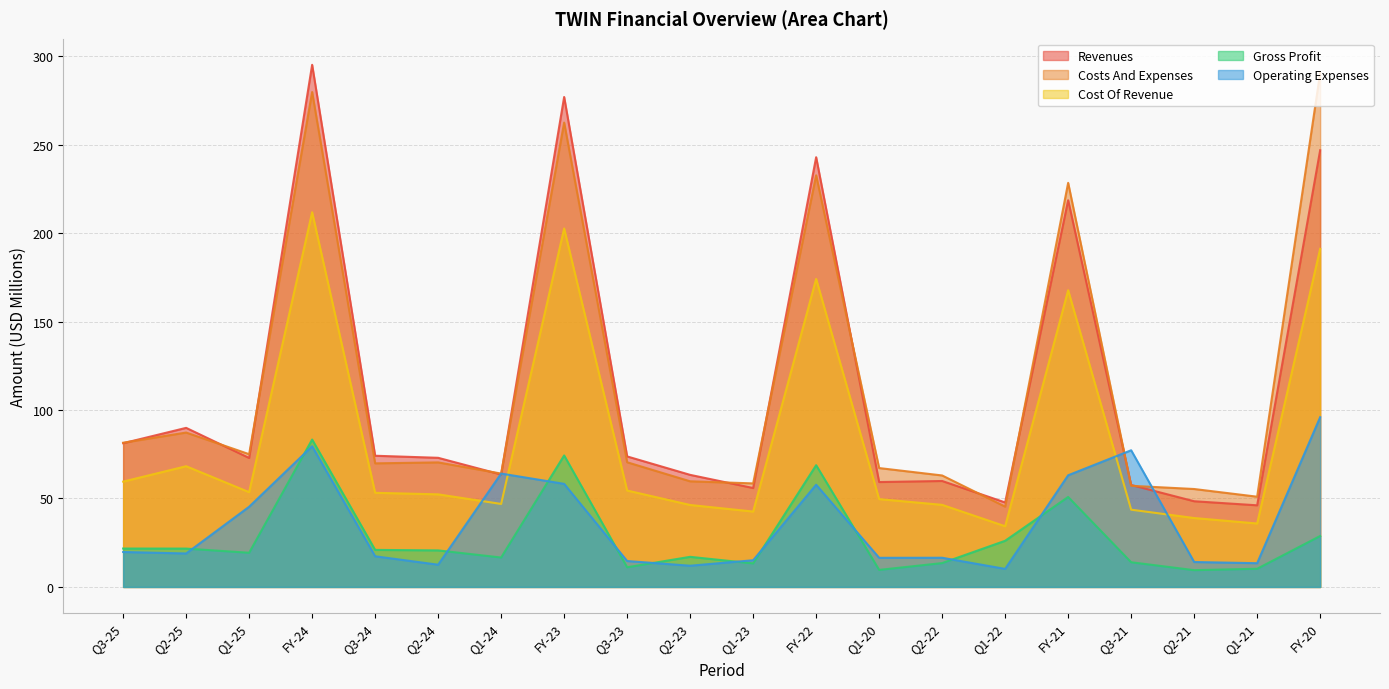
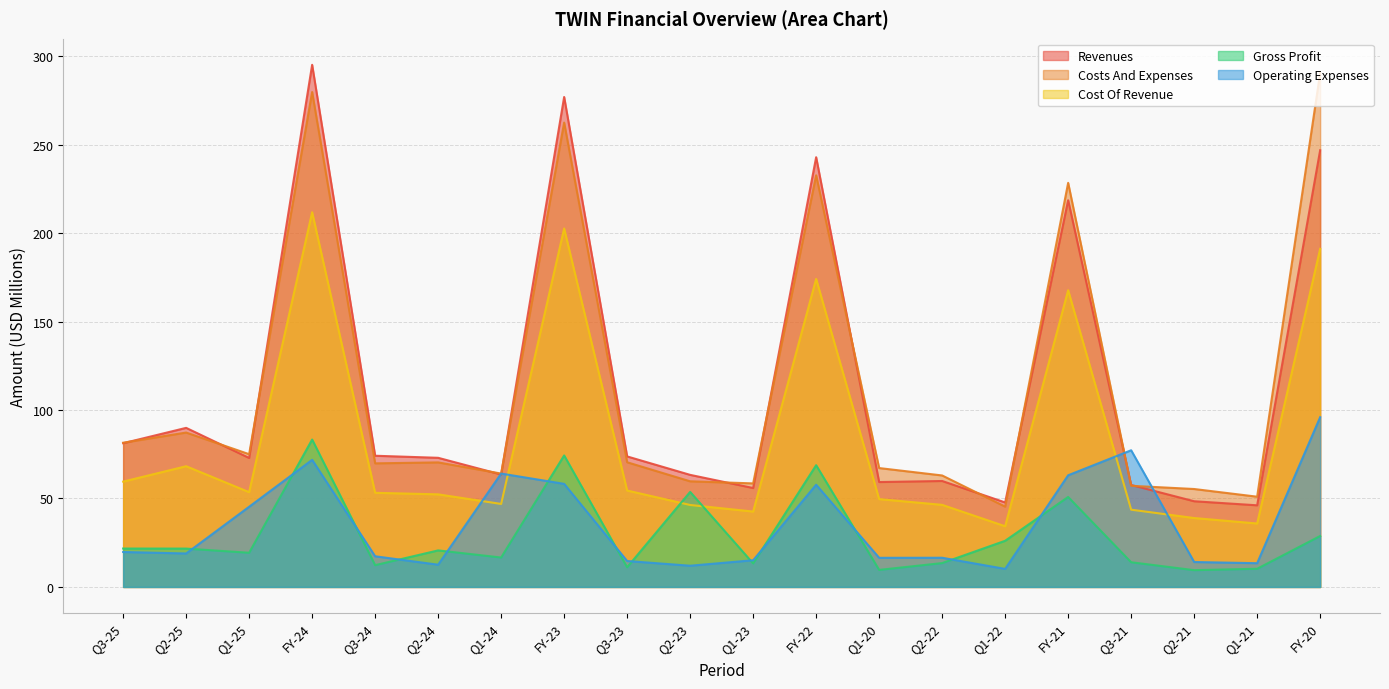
  {
    "Gross Profit": {
      "Q3-25": 22,
      "Q2-25": 22,
      "Q1-25": 19,
      "FY-24": 83,
-     "Q3-24": 21,
+     "Q3-24": 12,
      "Q2-24": 21,
      "Q1-24": 17,
      "FY-23": 74,
      "Q3-23": 11,
-     "Q2-23": 17,
+     "Q2-23": 54,
      "Q1-23": 13,
      "FY-22": 69,
      "Q1-20": 10,
      "Q2-22": 13,
      "Q1-22": 26,
      "FY-21": 51,
      "Q3-21": 14,
      "Q2-21": 9,
      "Q1-21": 10,
      "FY-20": 29
    },
    "Operating Expenses": {
      "Q3-25": 20,
      "Q2-25": 19,
      "Q1-25": 45,
-     "FY-24": 80,
+     "FY-24": 72,
      "Q3-24": 17,
      "Q2-24": 13,
      "FY-23": 58,
      "Q3-23": 15,
      "Q2-23": 12,
      "Q1-23": 15,
      "FY-22": 58,
      "Q1-20": 16,
      "Q2-22": 17,
      "Q1-22": 10,
      "FY-21": 63,
      "Q3-21": 77,
      "Q2-21": 14,
      "Q1-21": 13,
      "FY-20": 96
    }
  }
